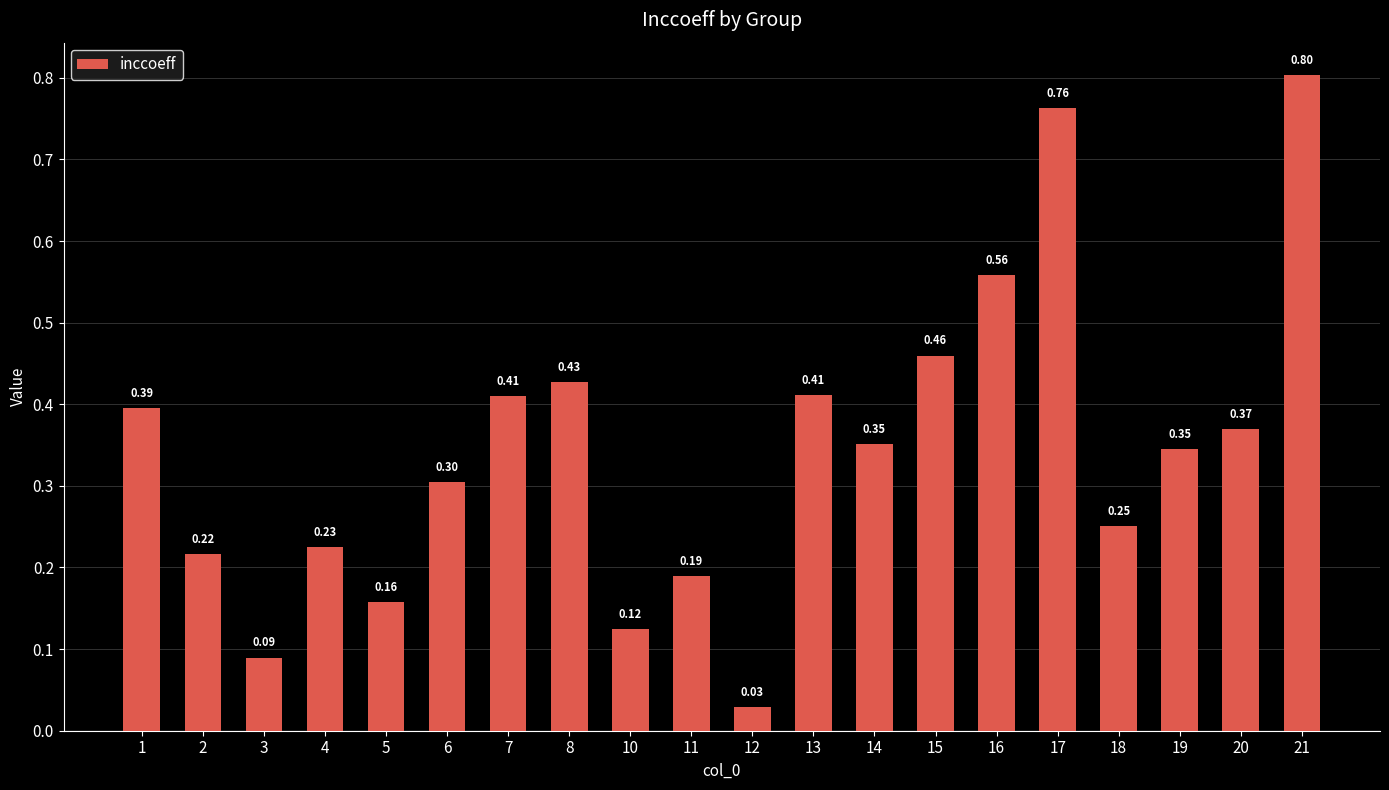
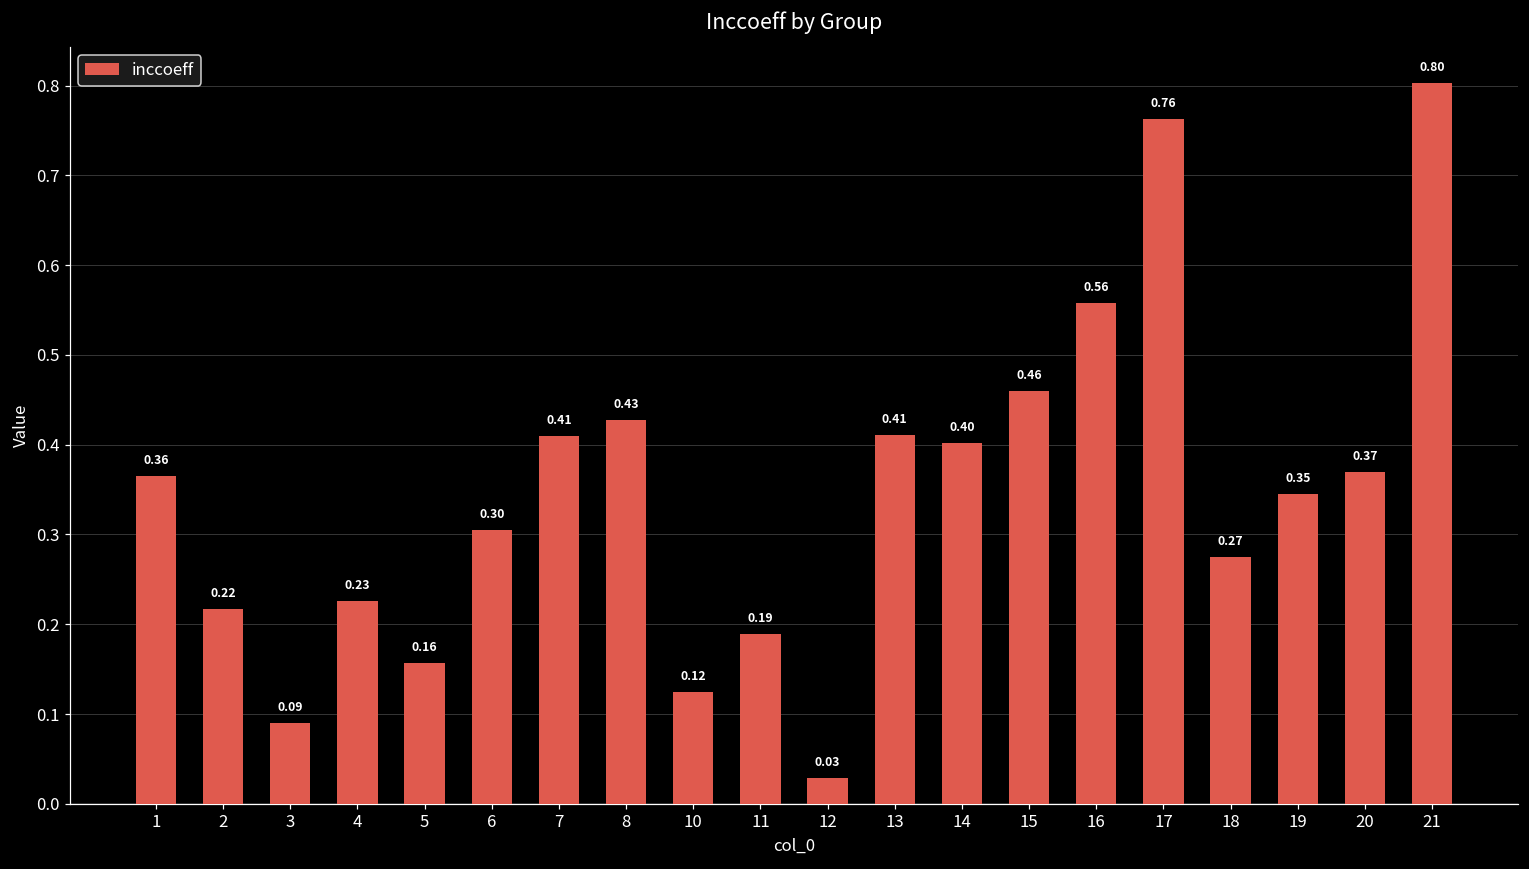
  {
-   "1": 0.39,
+   "1": 0.36,
    "2": 0.22,
    "3": 0.09,
    "4": 0.23,
    "5": 0.16,
    "6": 0.30,
    "7": 0.41,
    "8": 0.43,
    "10": 0.12,
    "11": 0.19,
    "12": 0.03,
    "13": 0.41,
-   "14": 0.35,
+   "14": 0.40,
    "15": 0.46,
    "16": 0.56,
    "17": 0.76,
-   "18": 0.25,
+   "18": 0.27,
    "19": 0.35,
    "20": 0.37,
    "21": 0.80
  }
